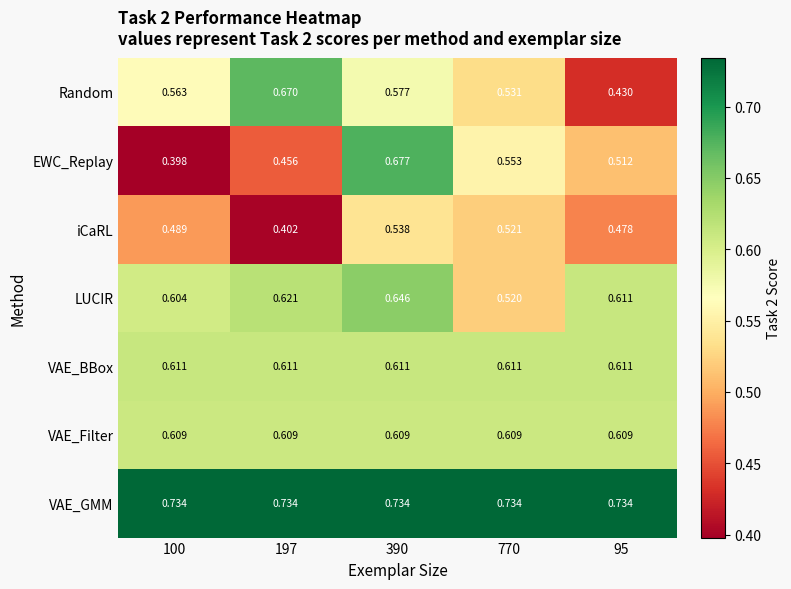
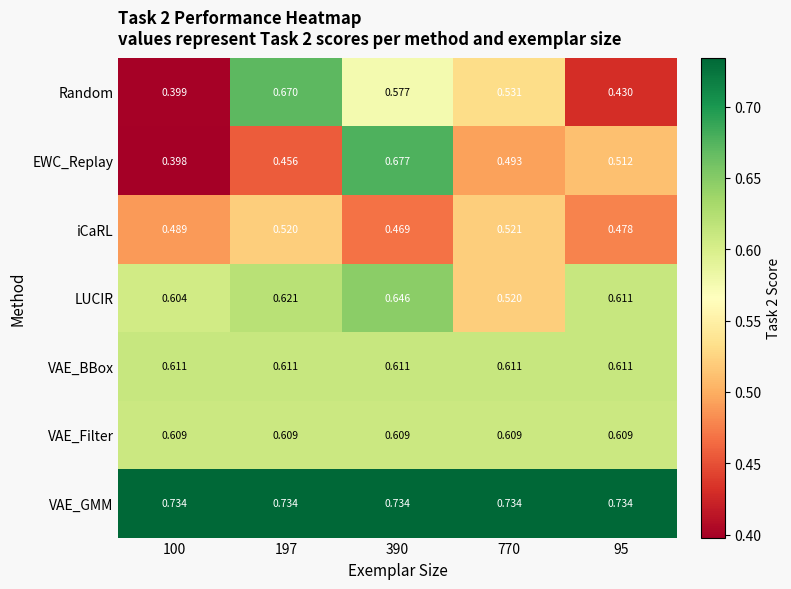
  {
    "Random": {
-     "100": 0.563,
+     "100": 0.399,
      "197": 0.670,
      "390": 0.577,
      "770": 0.531,
      "95": 0.430
    },
    "EWC_Replay": {
      "100": 0.398,
      "197": 0.456,
      "390": 0.677,
-     "770": 0.553,
+     "770": 0.493,
      "95": 0.512
    },
    "iCaRL": {
      "100": 0.489,
-     "197": 0.402,
-     "390": 0.538,
+     "197": 0.520,
+     "390": 0.469,
      "770": 0.521,
      "95": 0.478
    },
    "LUCIR": {
      "100": 0.604,
      "197": 0.621,
      "390": 0.646,
      "770": 0.520,
      "95": 0.611
    },
    "VAE_BBox": {
      "100": 0.611,
      "197": 0.611,
      "390": 0.611,
      "770": 0.611,
      "95": 0.611
    },
    "VAE_Filter": {
      "100": 0.609,
      "197": 0.609,
      "390": 0.609,
      "770": 0.609,
      "95": 0.609
    },
    "VAE_GMM": {
      "100": 0.734,
      "197": 0.734,
      "390": 0.734,
      "770": 0.734,
      "95": 0.734
    }
  }
